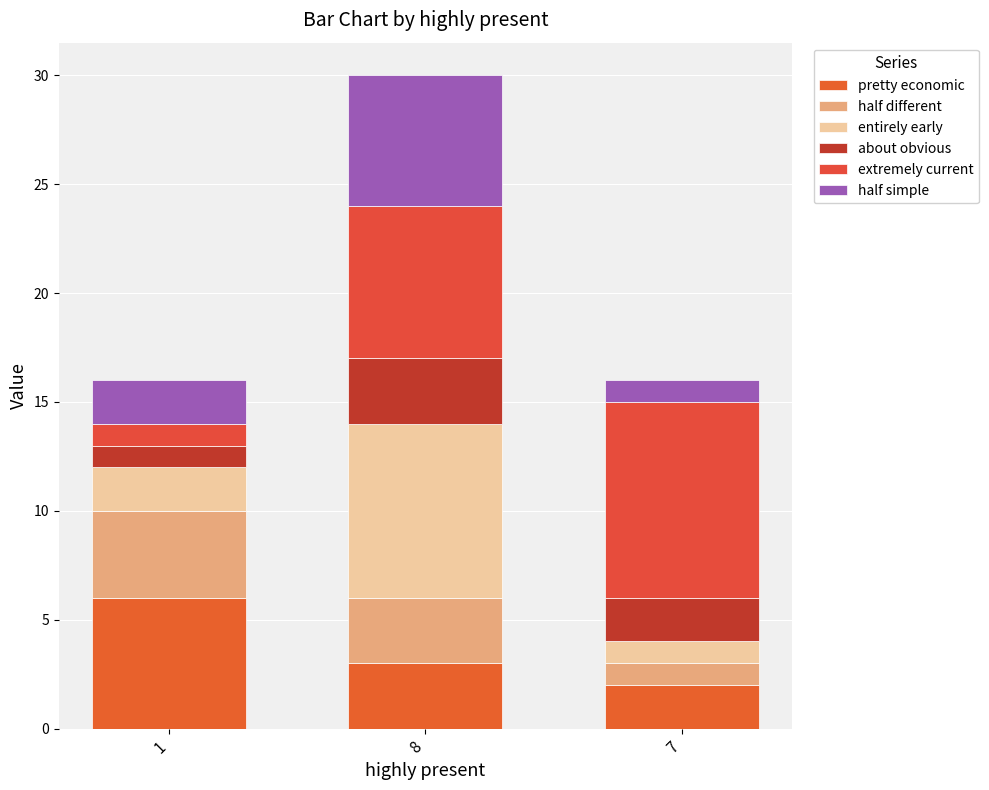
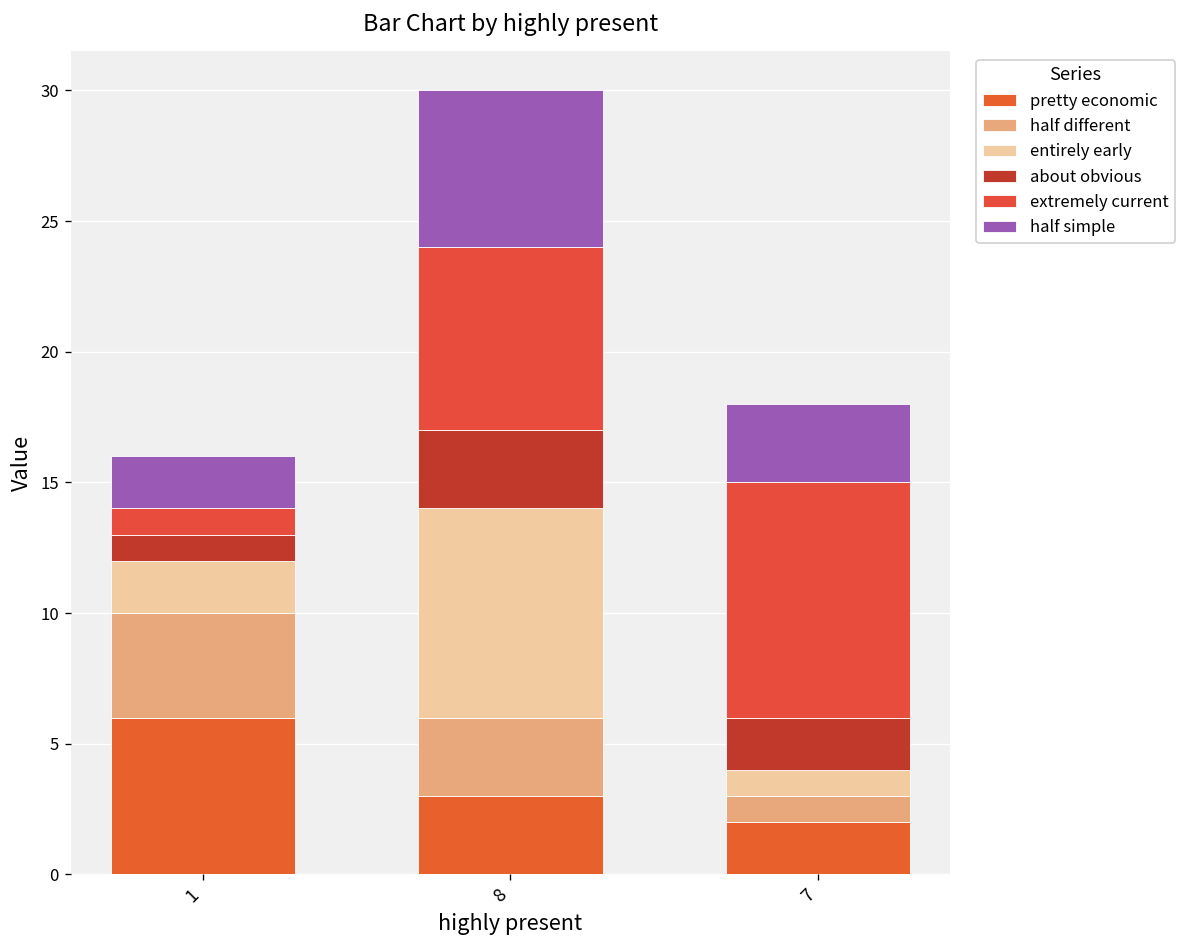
  {
    "half simple": {
      "1": 2,
      "8": 6,
-     "7": 1
+     "7": 3
    }
  }
